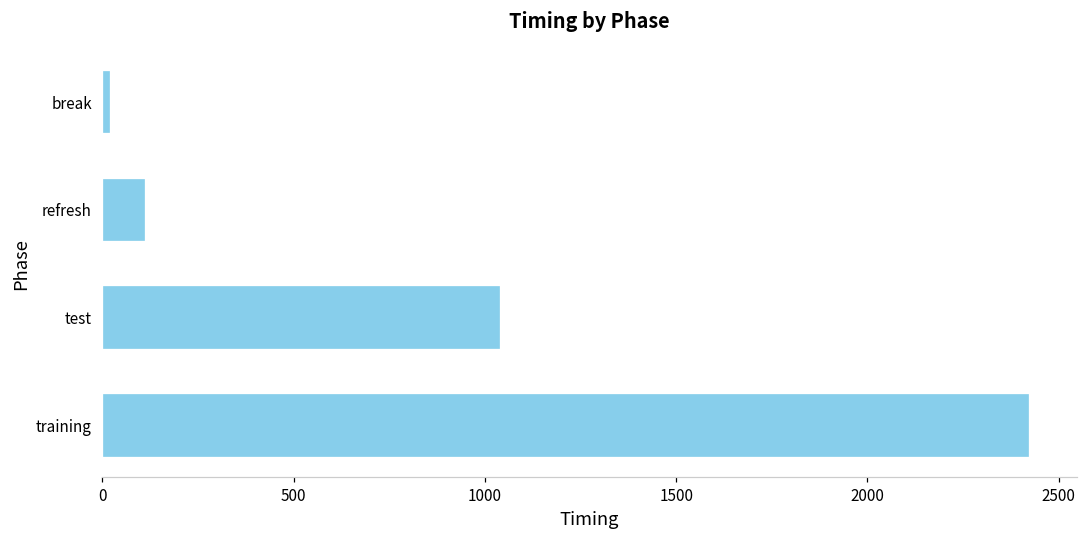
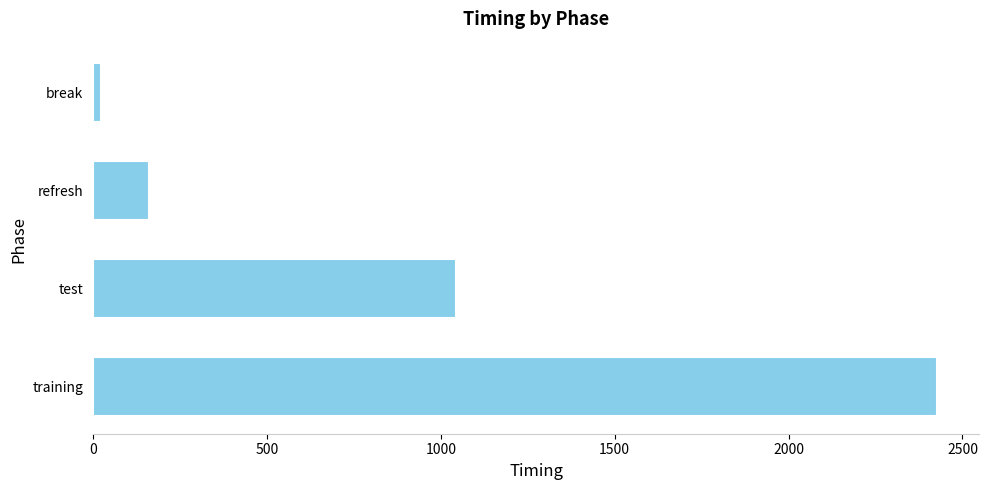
  {
    "break": 20,
-   "refresh": 110,
+   "refresh": 160,
    "test": 1040,
    "training": 2430
  }
